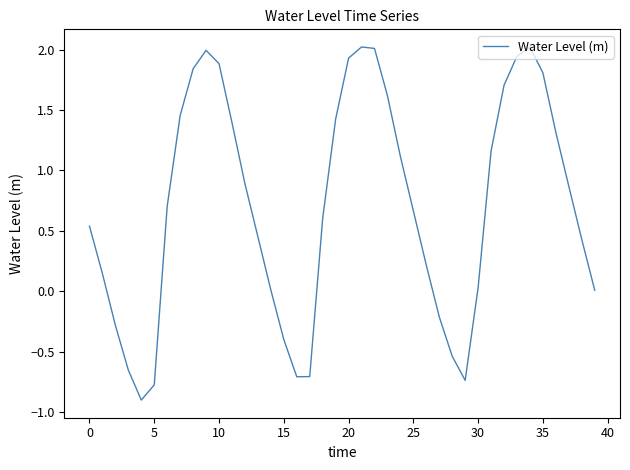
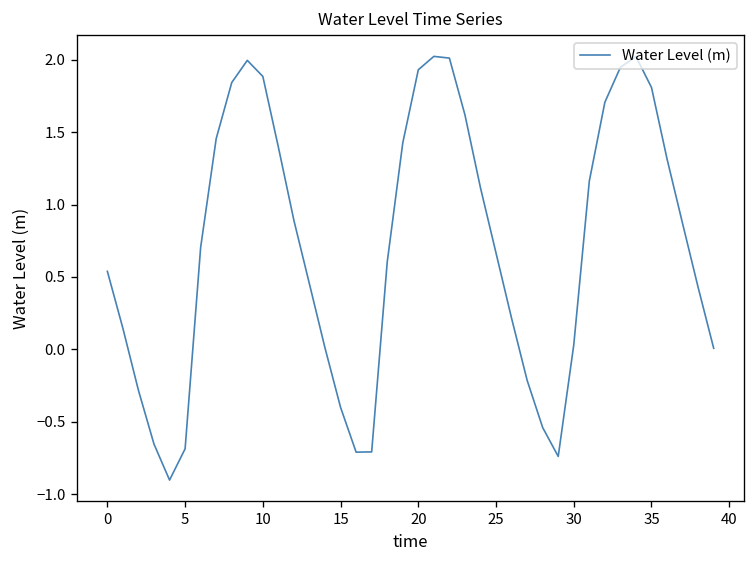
  {
    "0": 0.54,
-   "5": -0.78,
+   "5": -0.69,
    "10": 1.88,
    "15": -0.40,
    "20": 1.93,
    "25": 0.67,
    "30": 0.03,
    "35": 1.81
  }
